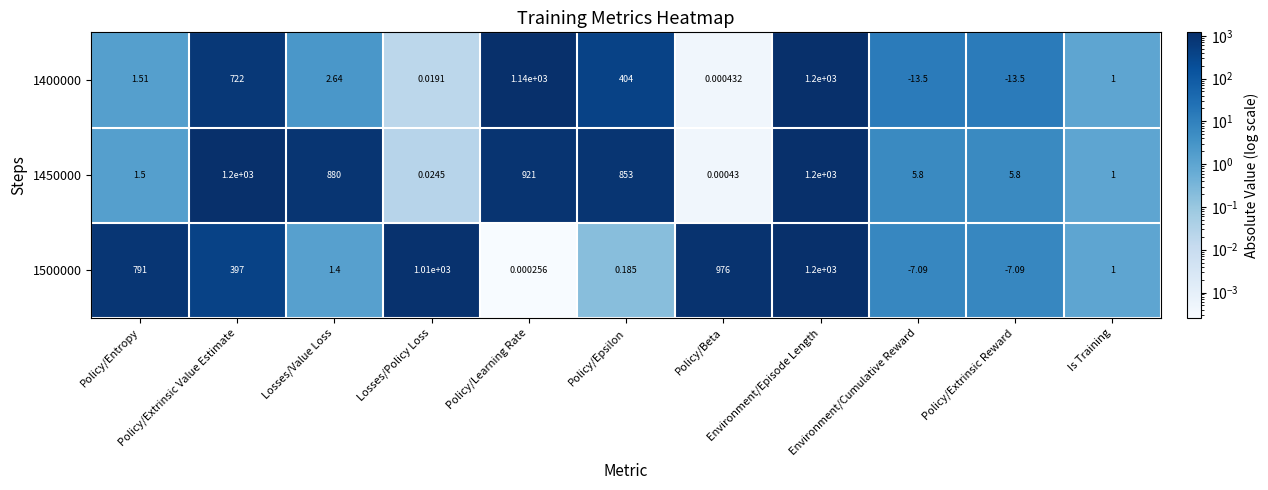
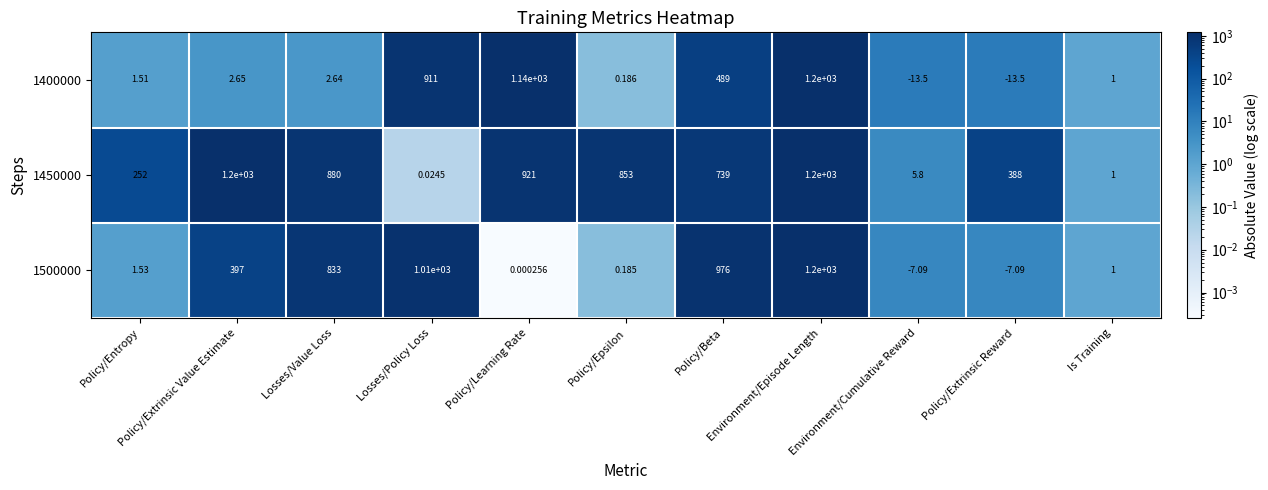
  {
    "1400000": {
      "Policy/Entropy": "1.51",
-     "Policy/Extrinsic Value Estimate": "722",
+     "Policy/Extrinsic Value Estimate": "2.65",
      "Losses/Value Loss": "2.64",
-     "Losses/Policy Loss": "0.0191",
+     "Losses/Policy Loss": "911",
      "Policy/Learning Rate": "1.14e+03",
-     "Policy/Epsilon": "404",
-     "Policy/Beta": "0.000432",
+     "Policy/Epsilon": "0.186",
+     "Policy/Beta": "489",
      "Environment/Episode Length": "1.2e+03",
      "Environment/Cumulative Reward": "-13.5",
      "Policy/Extrinsic Reward": "-13.5",
      "Is Training": "1"
    },
    "1450000": {
-     "Policy/Entropy": "1.5",
+     "Policy/Entropy": "252",
      "Policy/Extrinsic Value Estimate": "1.2e+03",
      "Losses/Value Loss": "880",
      "Losses/Policy Loss": "0.0245",
      "Policy/Learning Rate": "921",
      "Policy/Epsilon": "853",
-     "Policy/Beta": "0.00043",
+     "Policy/Beta": "739",
      "Environment/Episode Length": "1.2e+03",
      "Environment/Cumulative Reward": "5.8",
-     "Policy/Extrinsic Reward": "5.8",
+     "Policy/Extrinsic Reward": "388",
      "Is Training": "1"
    },
    "1500000": {
-     "Policy/Entropy": "791",
+     "Policy/Entropy": "1.53",
      "Policy/Extrinsic Value Estimate": "397",
-     "Losses/Value Loss": "1.4",
+     "Losses/Value Loss": "833",
      "Losses/Policy Loss": "1.01e+03",
      "Policy/Learning Rate": "0.000256",
      "Policy/Epsilon": "0.185",
      "Policy/Beta": "976",
      "Environment/Episode Length": "1.2e+03",
      "Environment/Cumulative Reward": "-7.09",
      "Policy/Extrinsic Reward": "-7.09",
      "Is Training": "1"
    }
  }
